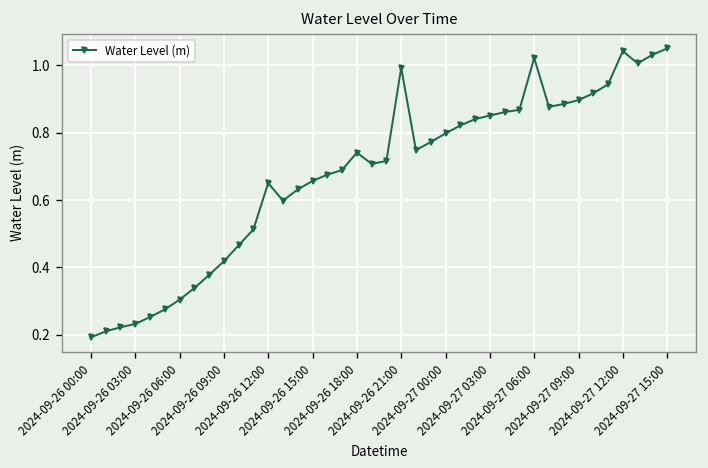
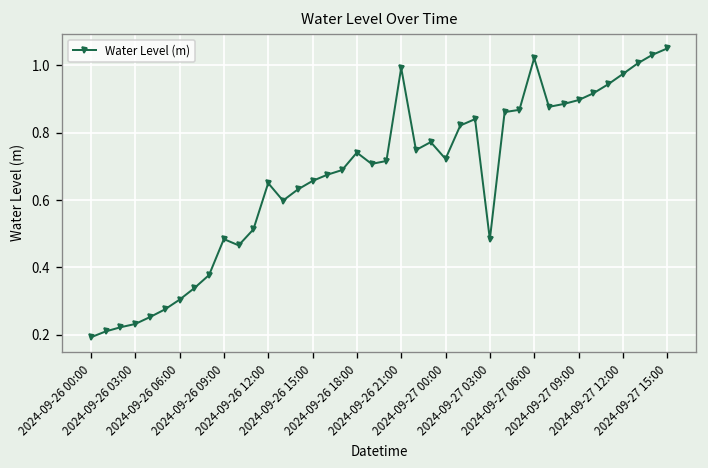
  {
    "2024-09-26 00:00": 0.19,
    "2024-09-26 03:00": 0.23,
    "2024-09-26 06:00": 0.30,
-   "2024-09-26 09:00": 0.42,
+   "2024-09-26 09:00": 0.48,
    "2024-09-26 12:00": 0.65,
    "2024-09-26 15:00": 0.66,
    "2024-09-26 18:00": 0.74,
    "2024-09-26 21:00": 0.99,
-   "2024-09-27 00:00": 0.80,
-   "2024-09-27 03:00": 0.85,
+   "2024-09-27 00:00": 0.72,
+   "2024-09-27 03:00": 0.48,
    "2024-09-27 06:00": 1.02,
    "2024-09-27 09:00": 0.90,
-   "2024-09-27 12:00": 1.04,
+   "2024-09-27 12:00": 0.97,
    "2024-09-27 15:00": 1.05
  }
